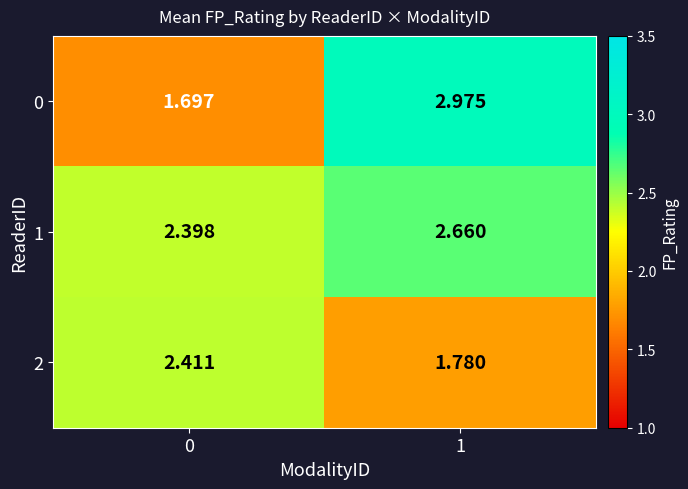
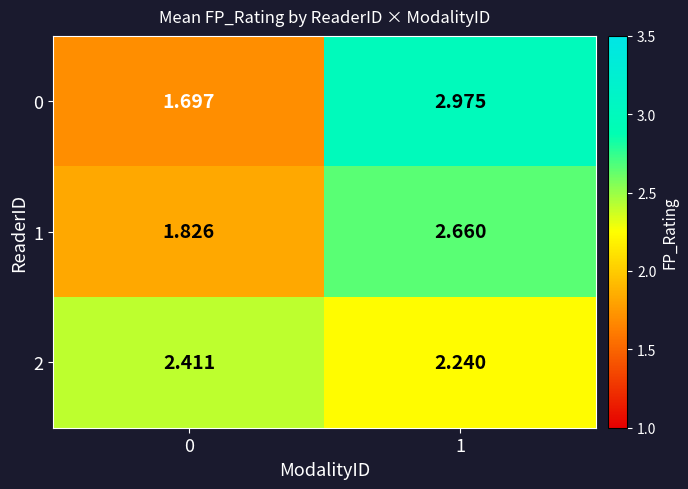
  {
    "0": {
      "0": 1.697,
      "1": 2.975
    },
    "1": {
-     "0": 2.398,
+     "0": 1.826,
      "1": 2.660
    },
    "2": {
      "0": 2.411,
-     "1": 1.780
+     "1": 2.240
    }
  }
